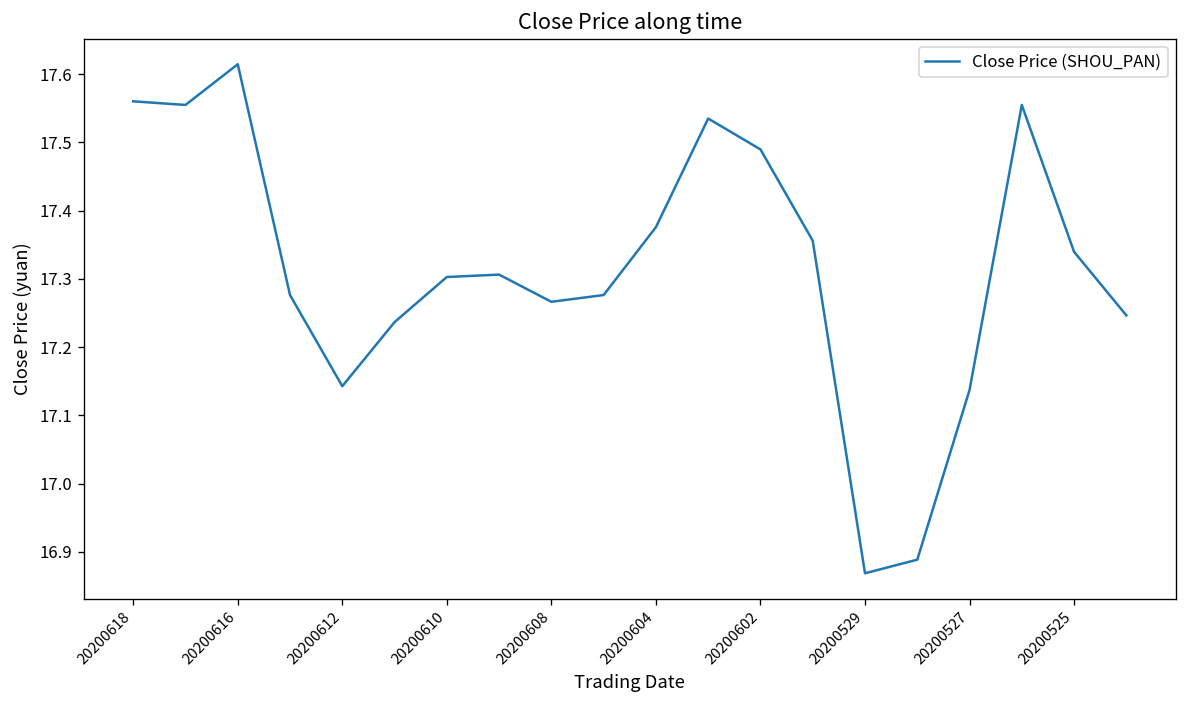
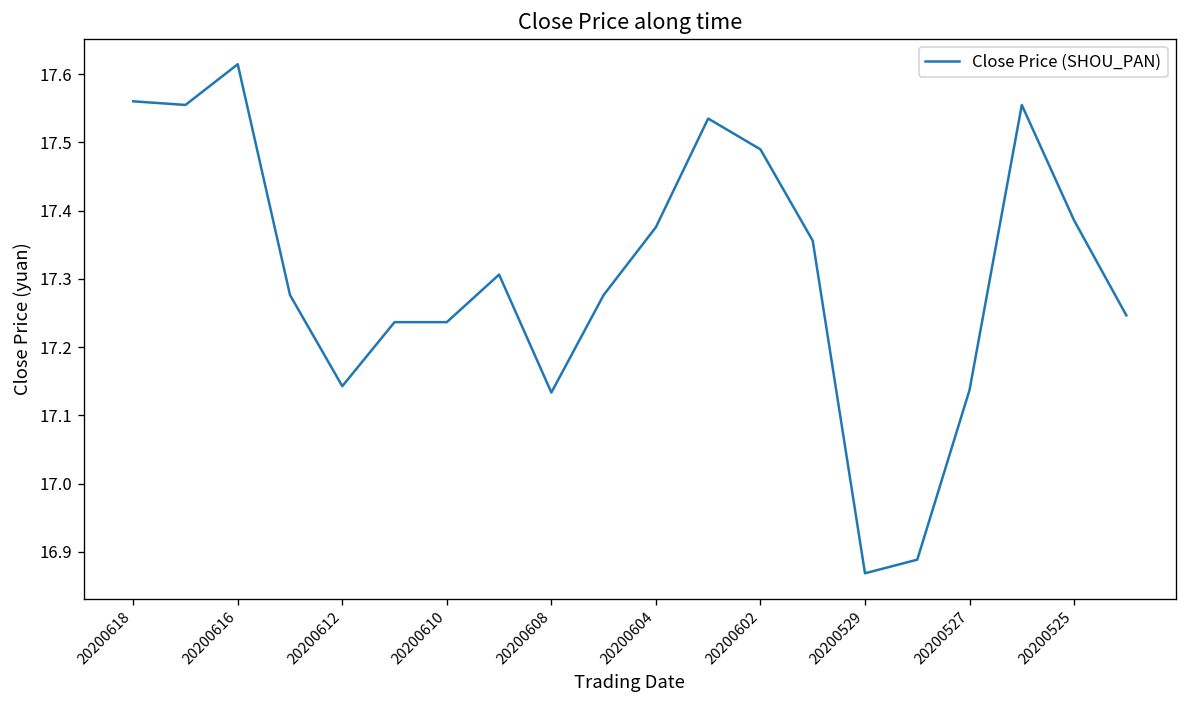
  {
    "20200618": 17.56,
    "20200616": 17.61,
    "20200612": 17.14,
-   "20200610": 17.30,
-   "20200608": 17.27,
+   "20200610": 17.24,
+   "20200608": 17.13,
    "20200604": 17.38,
    "20200602": 17.49,
    "20200529": 16.87,
    "20200527": 17.14,
-   "20200525": 17.34
+   "20200525": 17.39
  }
